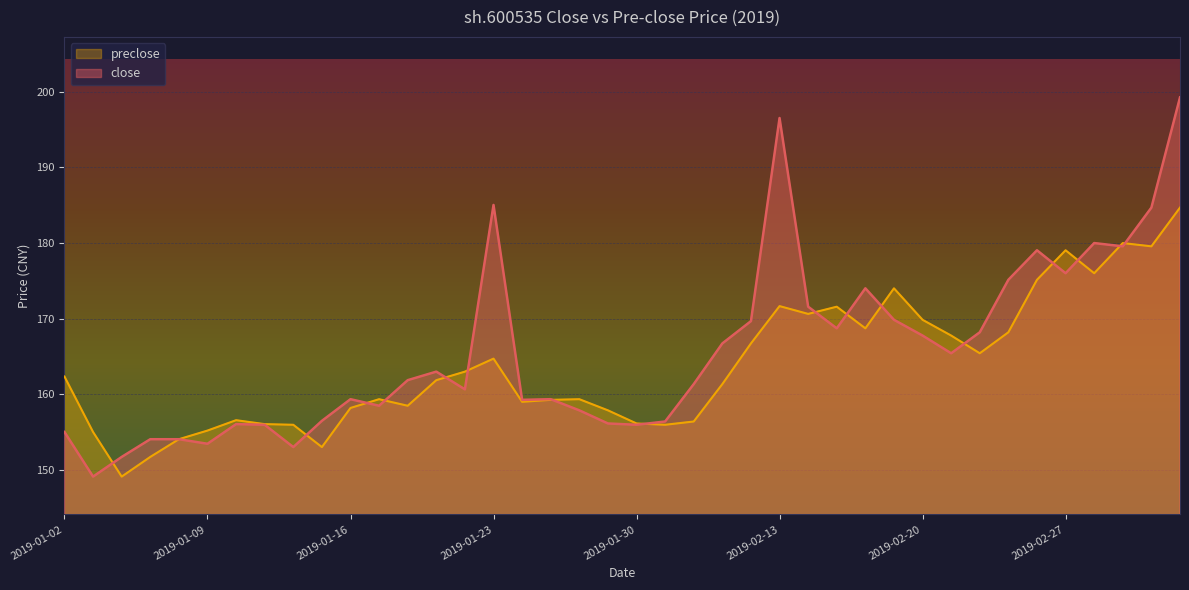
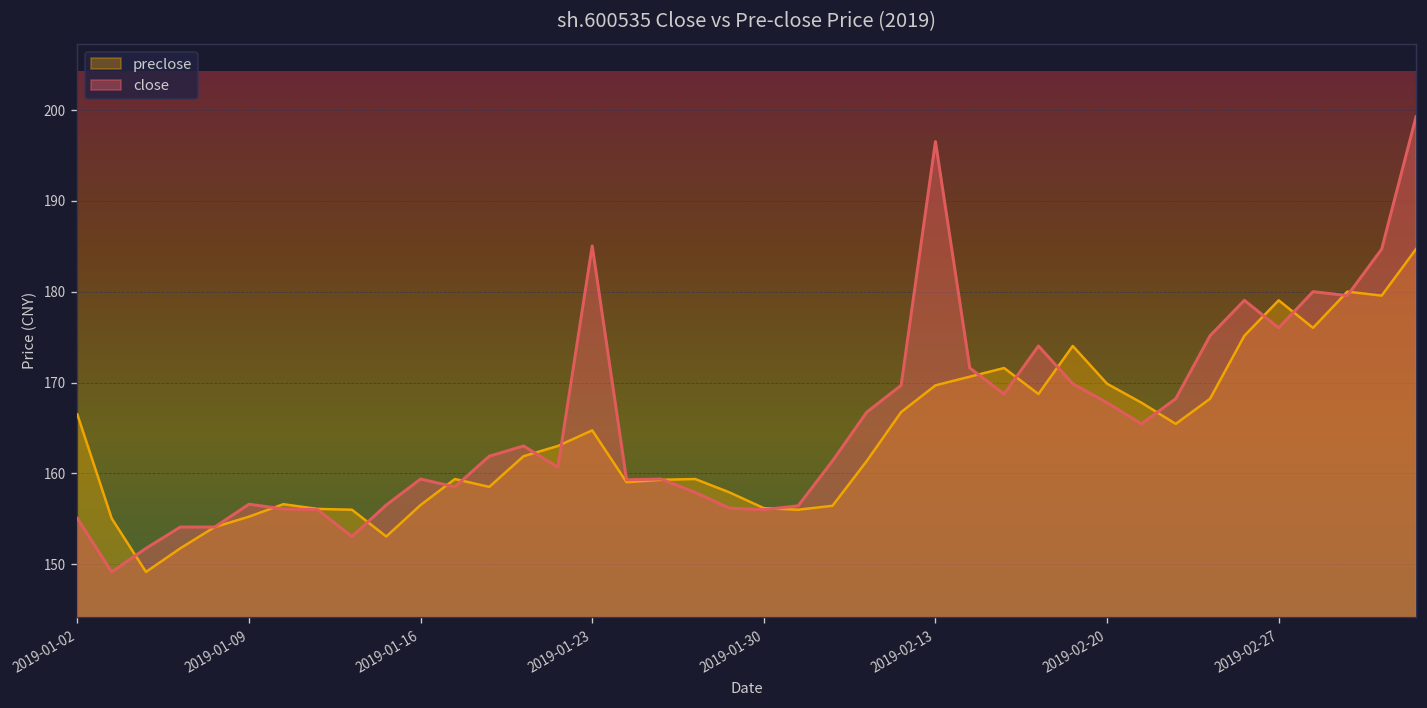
  {
    "preclose": {
-     "2019-01-02": 162,
+     "2019-01-02": 166,
      "2019-01-09": 155,
-     "2019-01-16": 158,
+     "2019-01-16": 157,
      "2019-01-23": 165,
-     "2019-02-13": 172,
+     "2019-02-13": 170,
      "2019-02-20": 170,
      "2019-02-27": 179
    },
    "close": {
      "2019-01-02": 155,
-     "2019-01-09": 153,
+     "2019-01-09": 157,
      "2019-01-16": 159,
      "2019-01-23": 185,
      "2019-02-13": 197,
      "2019-02-20": 168,
      "2019-02-27": 176
    }
  }
